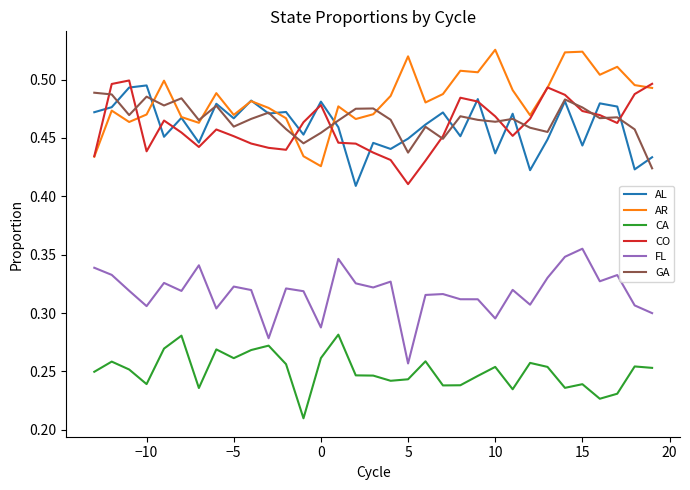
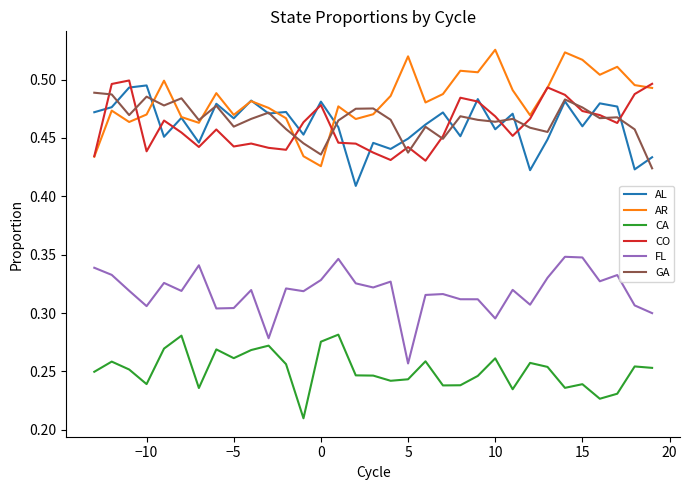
  {
    "AL": {
      "−10": 0.495,
      "−5": 0.467,
      "0": 0.481,
      "5": 0.449,
-     "10": 0.437,
-     "15": 0.444
+     "10": 0.457,
+     "15": 0.460
    },
    "AR": {
      "−10": 0.470,
      "−5": 0.470,
      "0": 0.426,
      "5": 0.520,
      "10": 0.526,
-     "15": 0.524
+     "15": 0.517
    },
    "CA": {
      "−10": 0.239,
      "−5": 0.261,
-     "0": 0.261,
+     "0": 0.275,
      "5": 0.243,
-     "10": 0.254,
+     "10": 0.261,
      "15": 0.239
    },
    "CO": {
      "−10": 0.439,
-     "−5": 0.451,
+     "−5": 0.443,
      "0": 0.478,
-     "5": 0.410,
+     "5": 0.442,
      "10": 0.468,
      "15": 0.473
    },
    "FL": {
      "−10": 0.306,
-     "−5": 0.323,
-     "0": 0.288,
+     "−5": 0.304,
+     "0": 0.328,
      "5": 0.257,
      "10": 0.295,
-     "15": 0.355
+     "15": 0.348
    },
    "GA": {
      "−10": 0.485,
      "−5": 0.460,
-     "0": 0.454,
+     "0": 0.436,
      "5": 0.437,
      "10": 0.464,
      "15": 0.476
    }
  }
